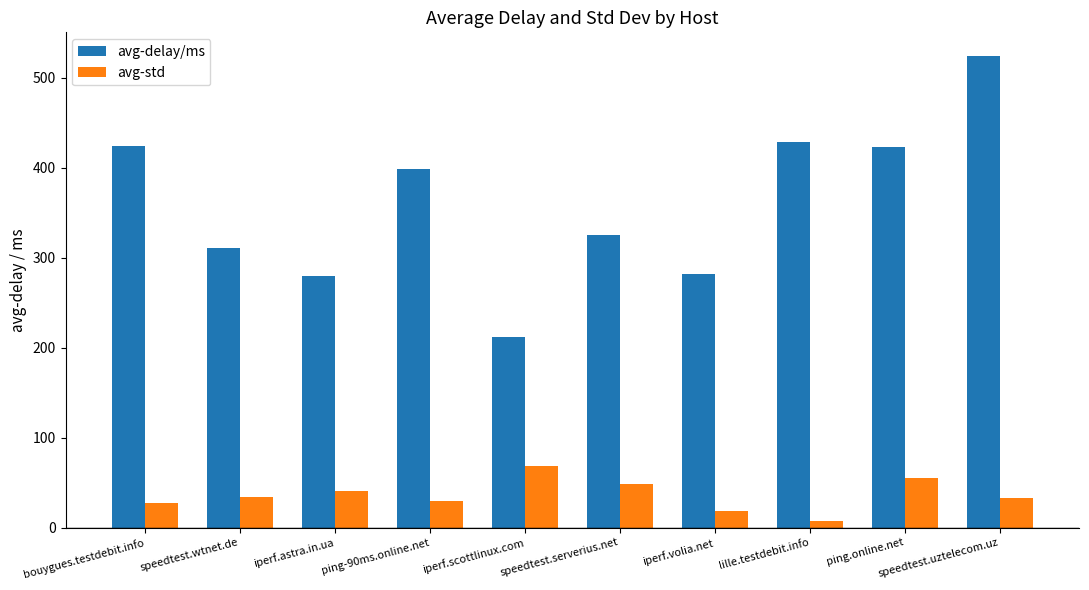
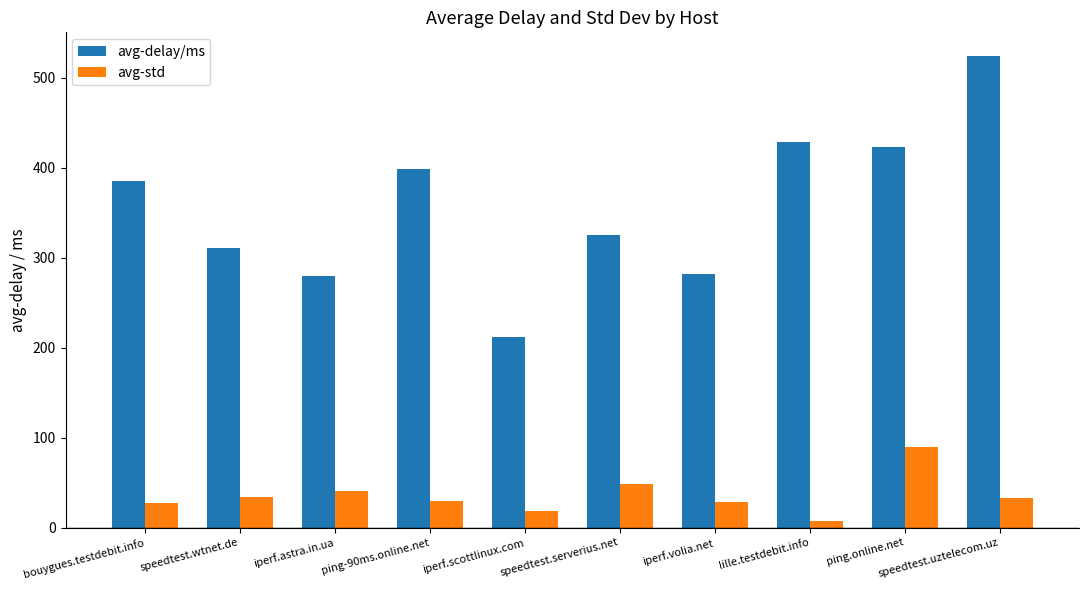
  {
    "avg-delay/ms": {
-     "bouygues.testdebit.info": 420,
+     "bouygues.testdebit.info": 390,
      "speedtest.wtnet.de": 310,
      "iperf.astra.in.ua": 280,
      "ping-90ms.online.net": 400,
      "iperf.scottlinux.com": 210,
      "speedtest.serverius.net": 320,
      "iperf.volia.net": 280,
      "lille.testdebit.info": 430,
      "ping.online.net": 420,
      "speedtest.uztelecom.uz": 520
    },
    "avg-std": {
      "bouygues.testdebit.info": 30,
      "speedtest.wtnet.de": 30,
      "iperf.astra.in.ua": 40,
      "ping-90ms.online.net": 30,
-     "iperf.scottlinux.com": 70,
+     "iperf.scottlinux.com": 20,
      "speedtest.serverius.net": 50,
-     "iperf.volia.net": 20,
+     "iperf.volia.net": 30,
      "lille.testdebit.info": 10,
-     "ping.online.net": 50,
+     "ping.online.net": 90,
      "speedtest.uztelecom.uz": 30
    }
  }
